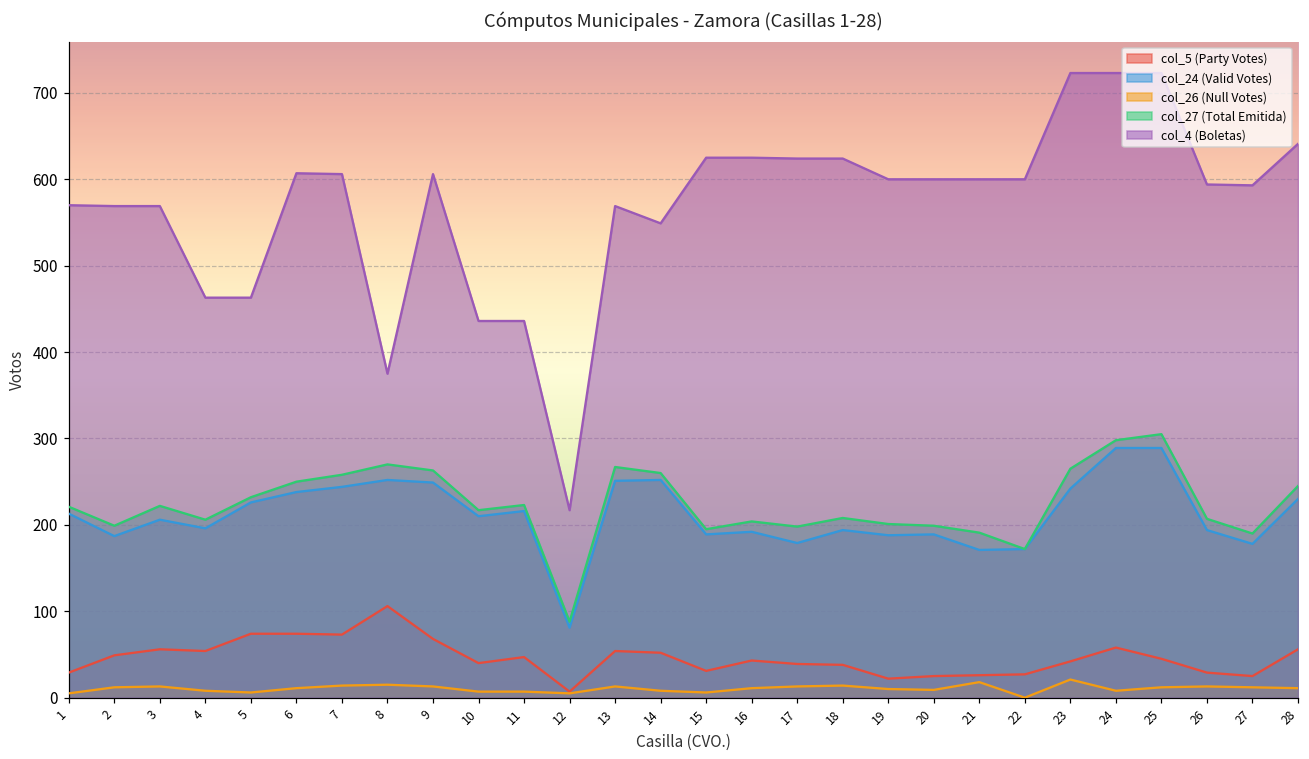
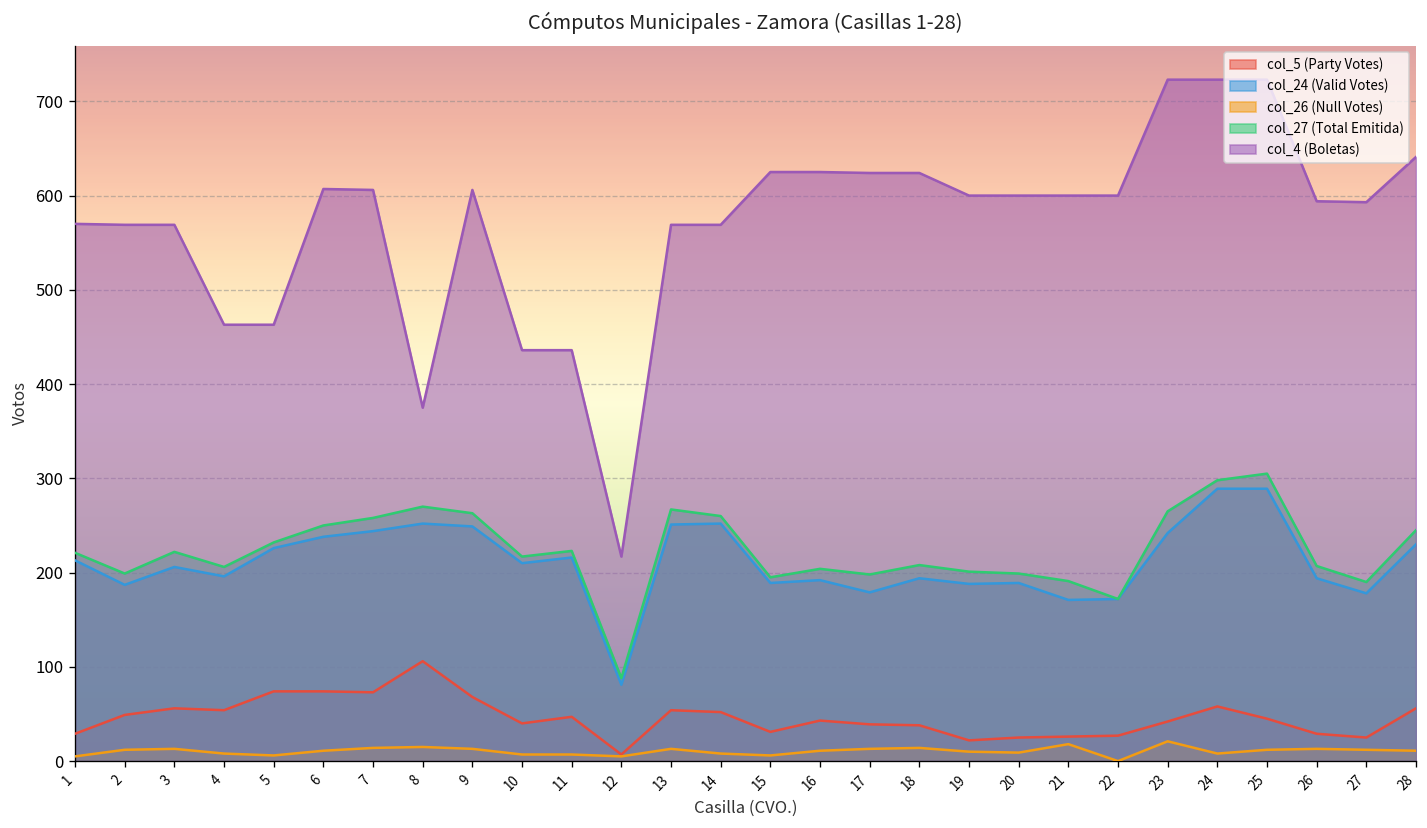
  {
    "col_5 (Party Votes)": {
      "1": 30,
      "2": 50,
      "3": 60,
      "4": 50,
      "5": 70,
      "6": 70,
      "7": 70,
      "8": 110,
      "9": 70,
      "10": 40,
      "11": 50,
      "13": 50,
      "14": 50,
      "15": 30,
      "16": 40,
      "17": 40,
      "18": 40,
      "19": 20,
      "20": 30,
      "21": 30,
      "22": 30,
      "23": 40,
      "24": 60,
      "25": 50,
      "26": 30,
      "27": 30,
      "28": 60
    },
    "col_24 (Valid Votes)": {
      "1": 210,
      "2": 190,
      "3": 210,
      "4": 200,
      "5": 230,
      "6": 240,
      "7": 240,
      "8": 250,
      "9": 250,
      "10": 210,
      "11": 220,
      "12": 80,
      "13": 250,
      "14": 250,
      "15": 190,
      "16": 190,
      "17": 180,
      "18": 190,
      "19": 190,
      "20": 190,
      "21": 170,
      "23": 240,
      "24": 290,
      "25": 290,
      "26": 190,
      "27": 180,
      "28": 230
    },
    "col_26 (Null Votes)": {
      "1": 10,
      "2": 10,
      "3": 10,
      "4": 10,
      "5": 10,
      "6": 10,
      "7": 10,
      "8": 20,
      "9": 10,
      "10": 10,
      "11": 10,
      "13": 10,
      "14": 10,
      "15": 10,
      "16": 10,
      "17": 10,
      "18": 10,
      "19": 10,
      "20": 10,
      "21": 20,
      "22": 0,
      "23": 20,
      "24": 10,
      "25": 10,
      "26": 10,
      "27": 10,
      "28": 10
    },
    "col_27 (Total Emitida)": {
      "1": 220,
      "2": 200,
      "3": 220,
      "4": 210,
      "5": 230,
      "6": 250,
      "7": 260,
      "8": 270,
      "9": 260,
      "10": 220,
      "11": 220,
      "12": 90,
      "13": 270,
      "14": 260,
      "15": 200,
      "16": 200,
      "17": 200,
      "18": 210,
      "19": 200,
      "20": 200,
      "21": 190,
      "23": 270,
      "24": 300,
      "25": 310,
      "26": 210,
      "27": 190,
      "28": 250
    },
    "col_4 (Boletas)": {
      "1": 570,
      "2": 570,
      "3": 570,
      "4": 460,
      "5": 460,
      "6": 610,
      "7": 610,
      "8": 380,
      "9": 610,
      "10": 440,
      "11": 440,
      "12": 220,
      "13": 570,
-     "14": 550,
+     "14": 570,
      "15": 630,
      "16": 630,
      "17": 620,
      "18": 620,
      "19": 600,
      "20": 600,
      "21": 600,
      "22": 600,
      "23": 720,
      "24": 720,
      "26": 590,
      "27": 590,
      "28": 640
    }
  }
